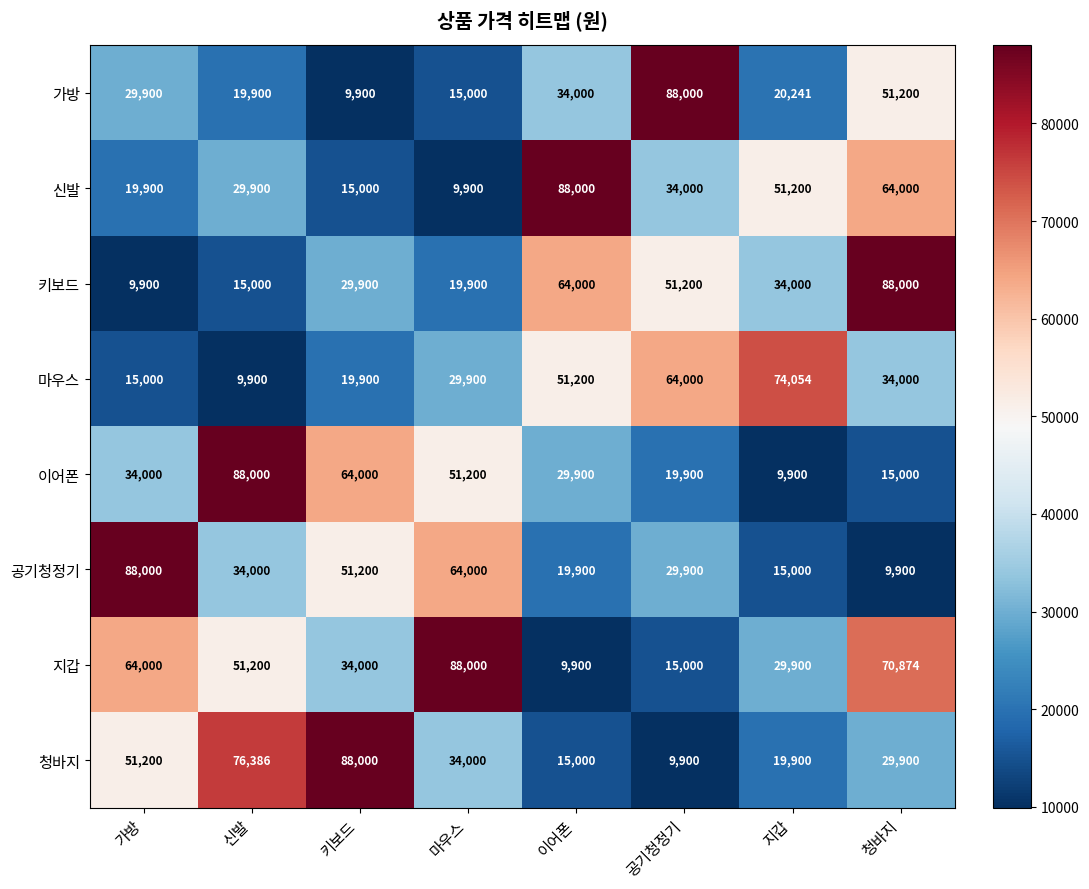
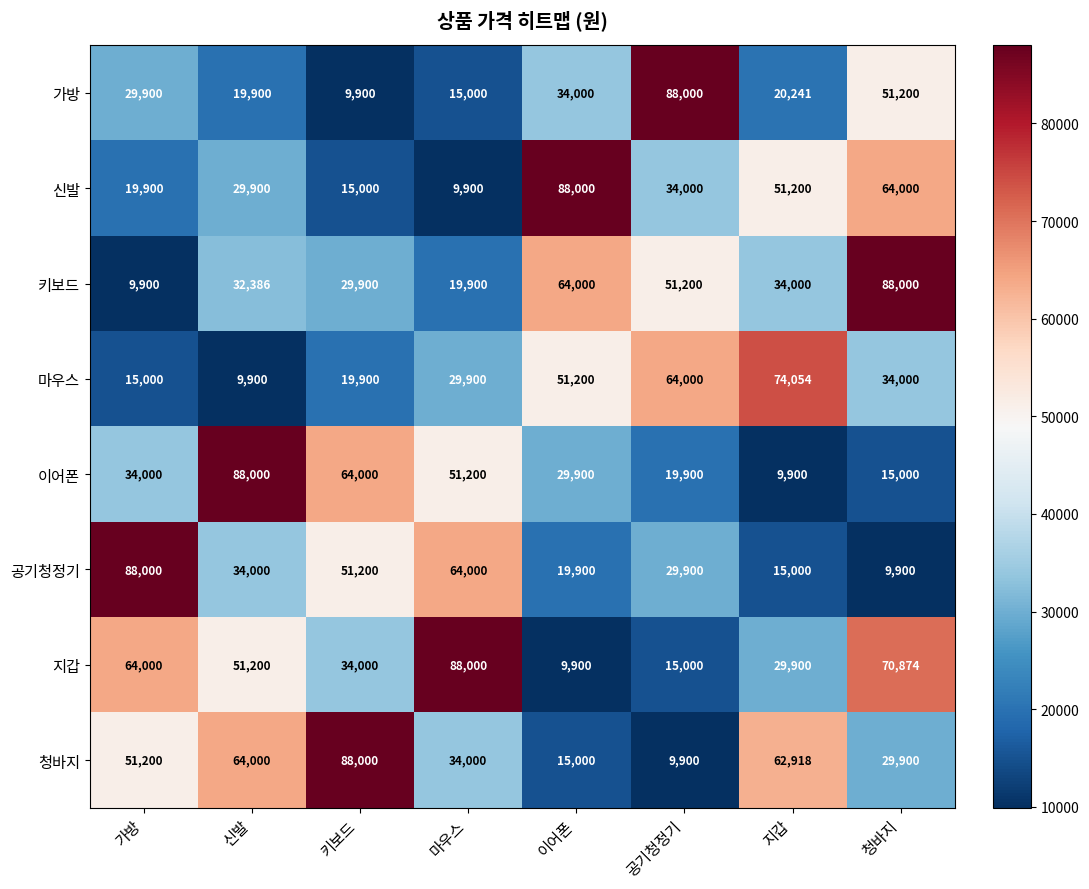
  {
    "가방": {
      "가방": "29,900",
      "신발": "19,900",
      "키보드": "9,900",
      "마우스": "15,000",
      "이어폰": "34,000",
      "공기청정기": "88,000",
      "지갑": "20,241",
      "청바지": "51,200"
    },
    "신발": {
      "가방": "19,900",
      "신발": "29,900",
      "키보드": "15,000",
      "마우스": "9,900",
      "이어폰": "88,000",
      "공기청정기": "34,000",
      "지갑": "51,200",
      "청바지": "64,000"
    },
    "키보드": {
      "가방": "9,900",
-     "신발": "15,000",
+     "신발": "32,386",
      "키보드": "29,900",
      "마우스": "19,900",
      "이어폰": "64,000",
      "공기청정기": "51,200",
      "지갑": "34,000",
      "청바지": "88,000"
    },
    "마우스": {
      "가방": "15,000",
      "신발": "9,900",
      "키보드": "19,900",
      "마우스": "29,900",
      "이어폰": "51,200",
      "공기청정기": "64,000",
      "지갑": "74,054",
      "청바지": "34,000"
    },
    "이어폰": {
      "가방": "34,000",
      "신발": "88,000",
      "키보드": "64,000",
      "마우스": "51,200",
      "이어폰": "29,900",
      "공기청정기": "19,900",
      "지갑": "9,900",
      "청바지": "15,000"
    },
    "공기청정기": {
      "가방": "88,000",
      "신발": "34,000",
      "키보드": "51,200",
      "마우스": "64,000",
      "이어폰": "19,900",
      "공기청정기": "29,900",
      "지갑": "15,000",
      "청바지": "9,900"
    },
    "지갑": {
      "가방": "64,000",
      "신발": "51,200",
      "키보드": "34,000",
      "마우스": "88,000",
      "이어폰": "9,900",
      "공기청정기": "15,000",
      "지갑": "29,900",
      "청바지": "70,874"
    },
    "청바지": {
      "가방": "51,200",
-     "신발": "76,386",
+     "신발": "64,000",
      "키보드": "88,000",
      "마우스": "34,000",
      "이어폰": "15,000",
      "공기청정기": "9,900",
-     "지갑": "19,900",
+     "지갑": "62,918",
      "청바지": "29,900"
    }
  }
